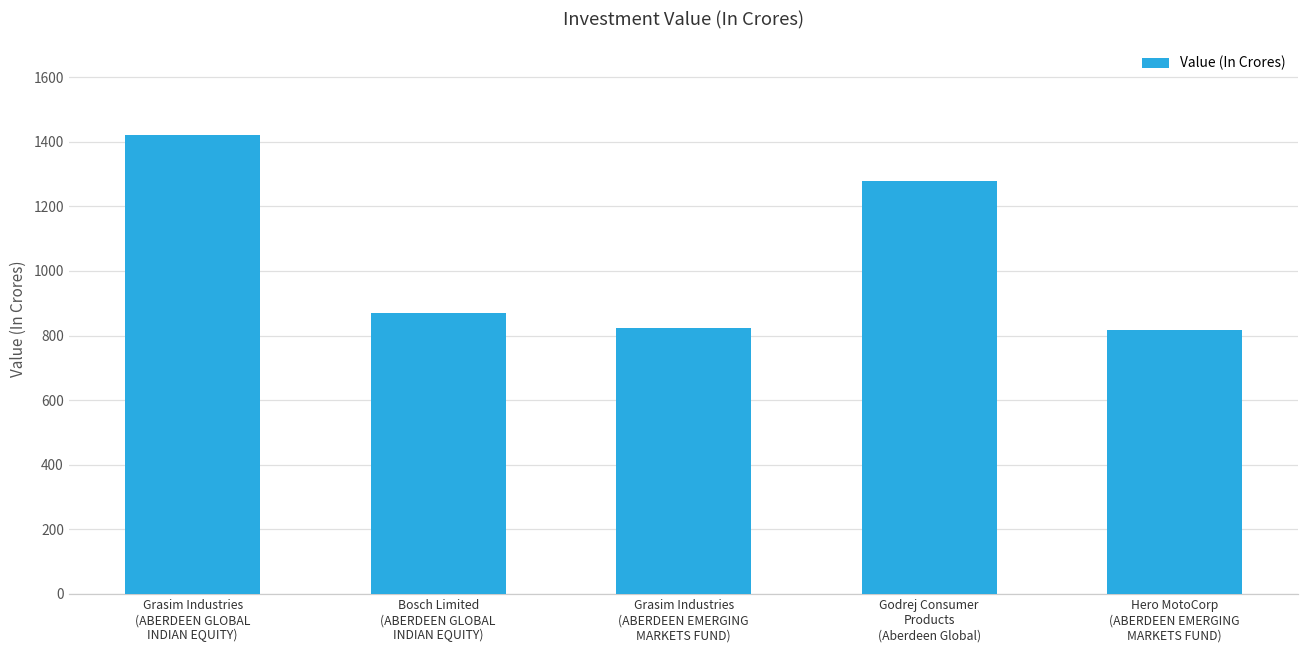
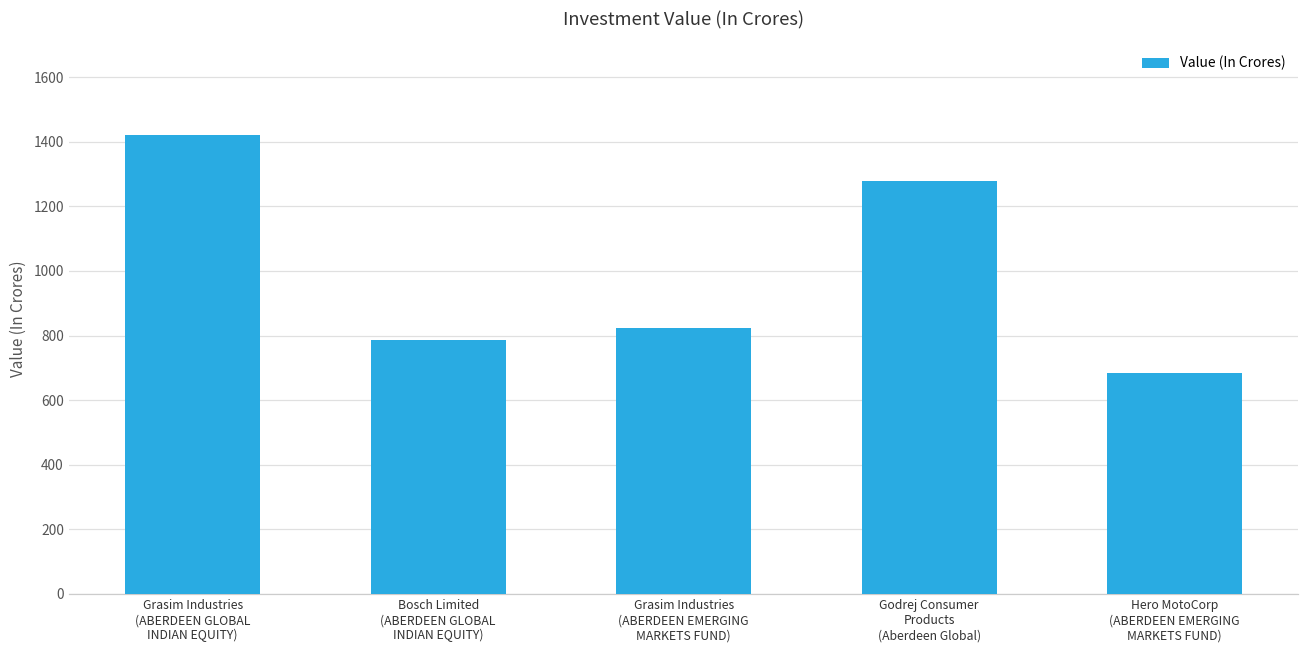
  {
    "Grasim Industries (ABERDEEN GLOBAL INDIAN EQUITY)": 1420,
-   "Bosch Limited (ABERDEEN GLOBAL INDIAN EQUITY)": 870,
+   "Bosch Limited (ABERDEEN GLOBAL INDIAN EQUITY)": 790,
    "Grasim Industries (ABERDEEN EMERGING MARKETS FUND)": 820,
    "Godrej Consumer Products (Aberdeen Global)": 1280,
-   "Hero MotoCorp (ABERDEEN EMERGING MARKETS FUND)": 820
+   "Hero MotoCorp (ABERDEEN EMERGING MARKETS FUND)": 680
  }
